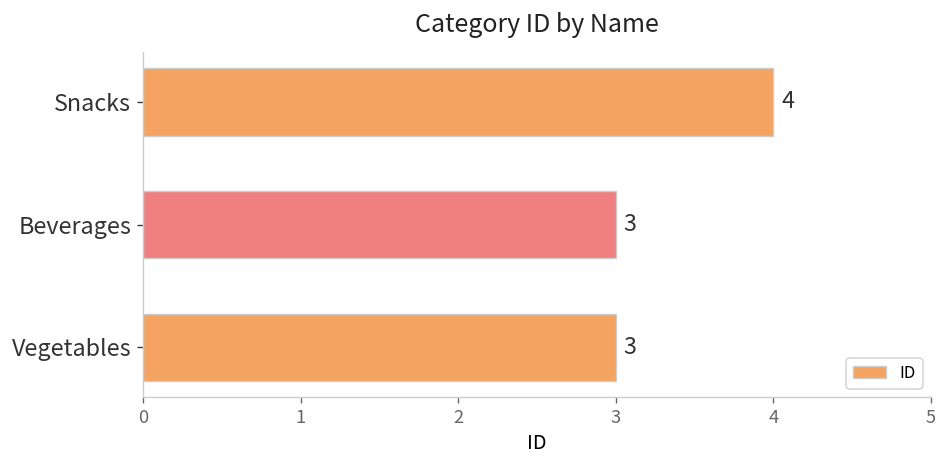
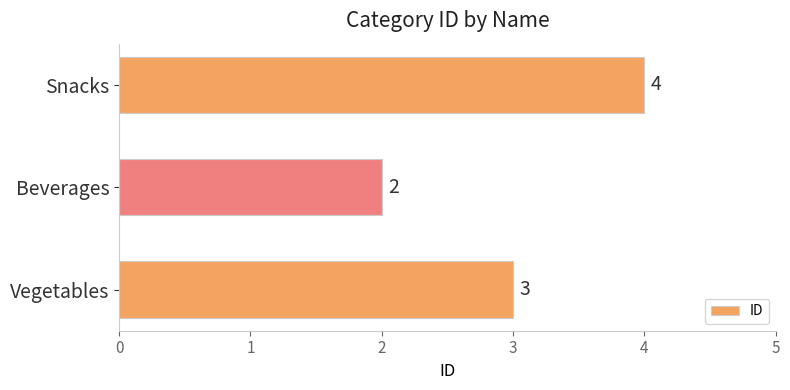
  {
    "Snacks": 4,
-   "Beverages": 3,
+   "Beverages": 2,
    "Vegetables": 3
  }
